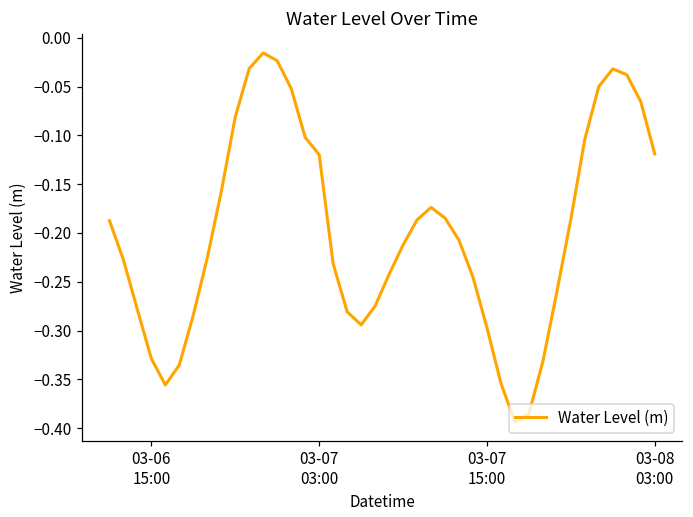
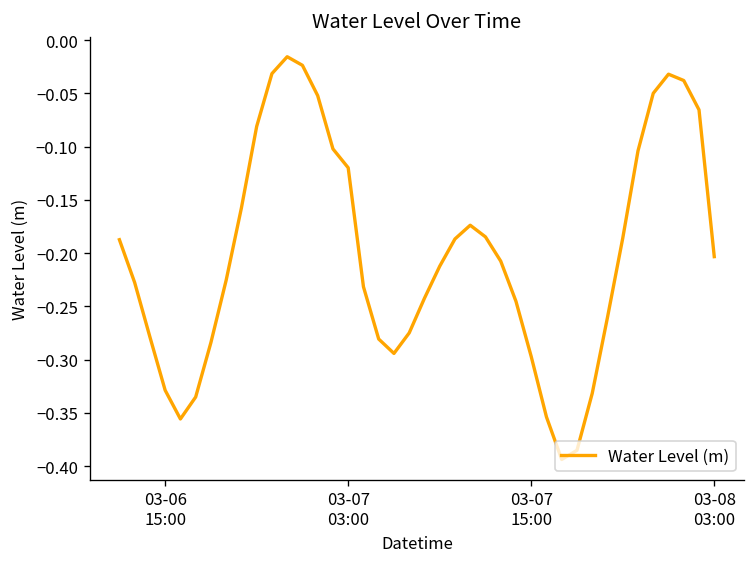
  {
    "03-06 15:00": -0.33,
    "03-07 03:00": -0.12,
    "03-07 15:00": -0.30,
-   "03-08 03:00": -0.12
+   "03-08 03:00": -0.20
  }
